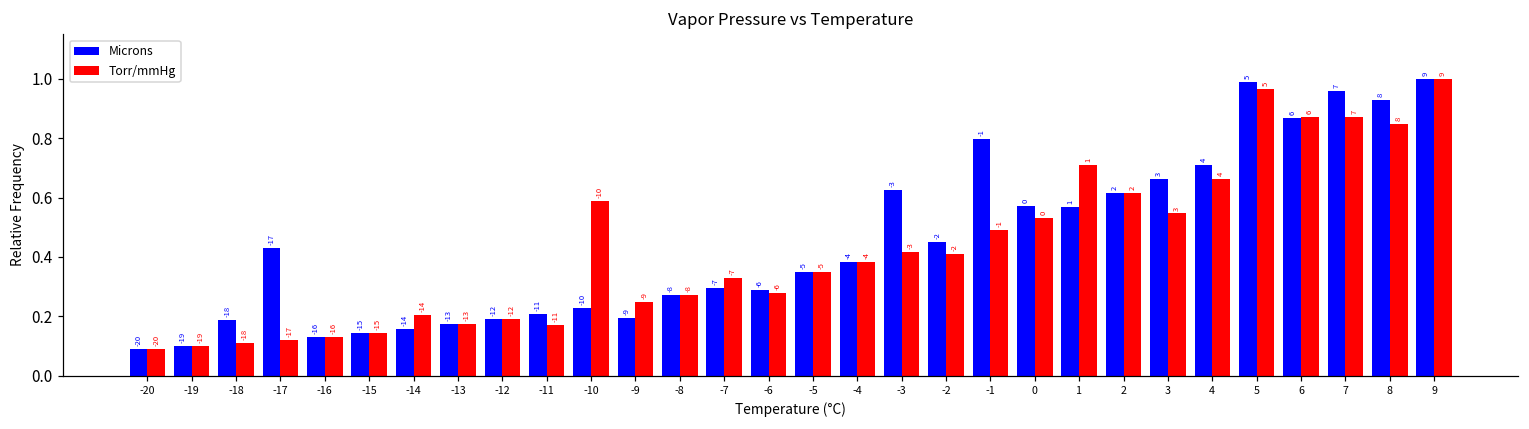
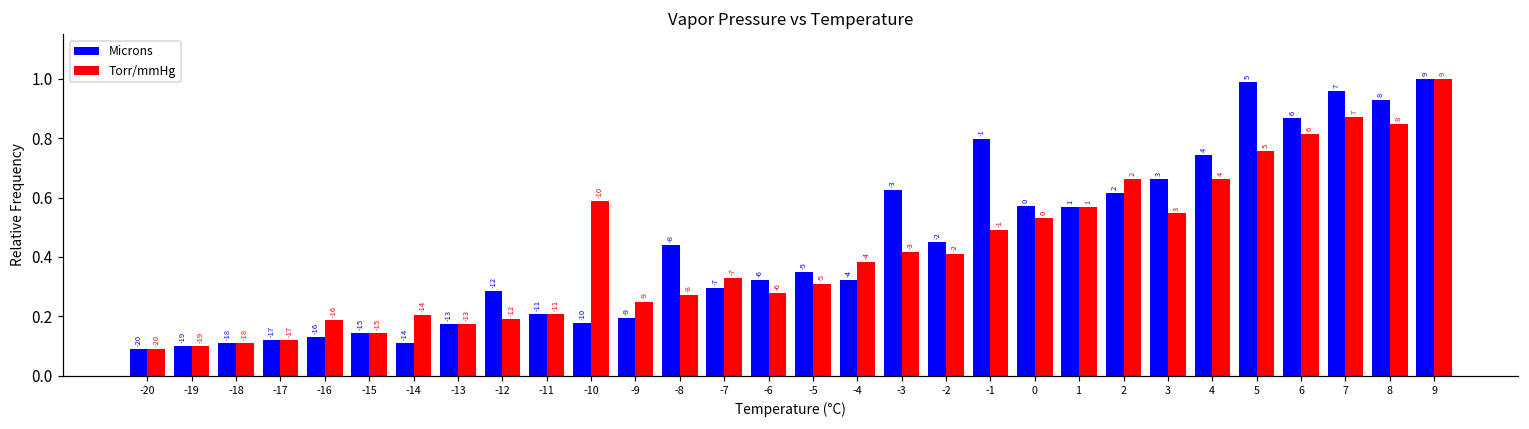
  {
    "Microns": {
-     "-18": 0.19,
-     "-17": 0.43,
-     "-14": 0.16,
-     "-12": 0.19,
-     "-10": 0.23,
-     "-8": 0.27,
-     "-6": 0.29,
-     "-4": 0.38,
-     "4": 0.71
+     "-18": 0.11,
+     "-17": 0.12,
+     "-14": 0.11,
+     "-12": 0.29,
+     "-10": 0.18,
+     "-8": 0.44,
+     "-6": 0.32,
+     "-4": 0.32,
+     "4": 0.74
    },
    "Torr/mmHg": {
-     "-16": 0.13,
-     "-11": 0.17,
-     "-5": 0.35,
-     "1": 0.71,
-     "2": 0.62,
-     "5": 0.97,
-     "6": 0.87
+     "-16": 0.19,
+     "-11": 0.21,
+     "-5": 0.31,
+     "1": 0.57,
+     "2": 0.66,
+     "5": 0.76,
+     "6": 0.81
    }
  }
